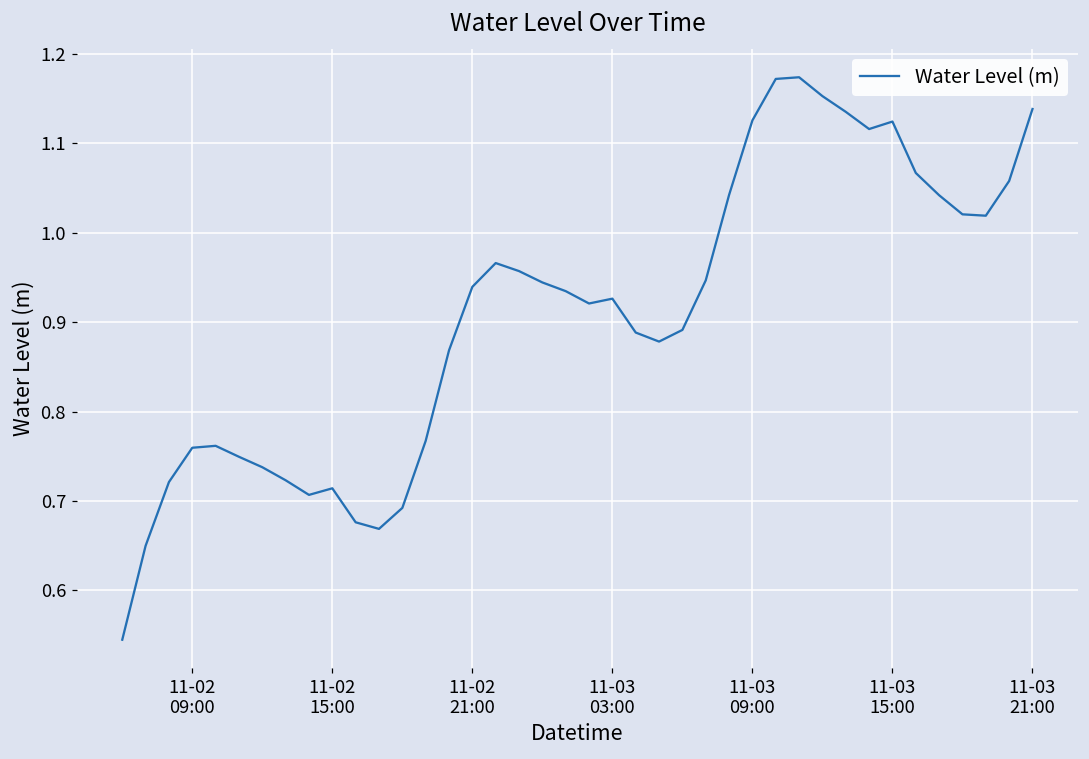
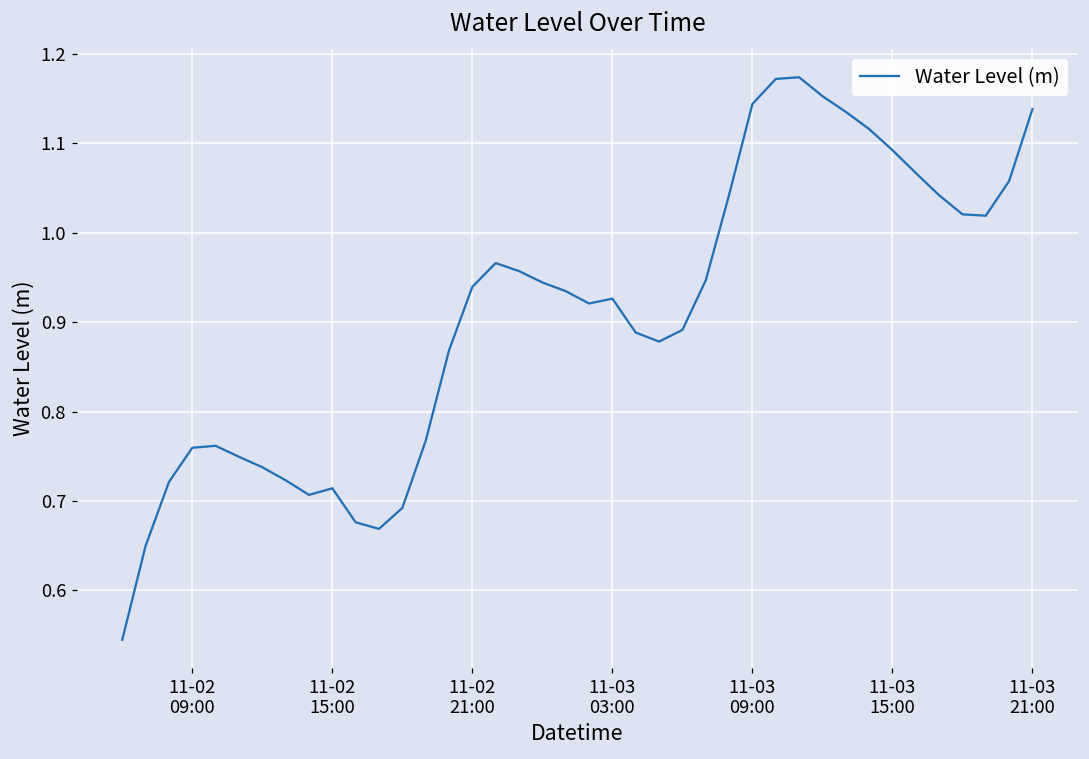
  {
    "11-02 09:00": 0.76,
    "11-02 15:00": 0.71,
    "11-02 21:00": 0.94,
    "11-03 03:00": 0.93,
-   "11-03 09:00": 1.13,
-   "11-03 15:00": 1.12,
+   "11-03 09:00": 1.14,
+   "11-03 15:00": 1.09,
    "11-03 21:00": 1.14
  }
